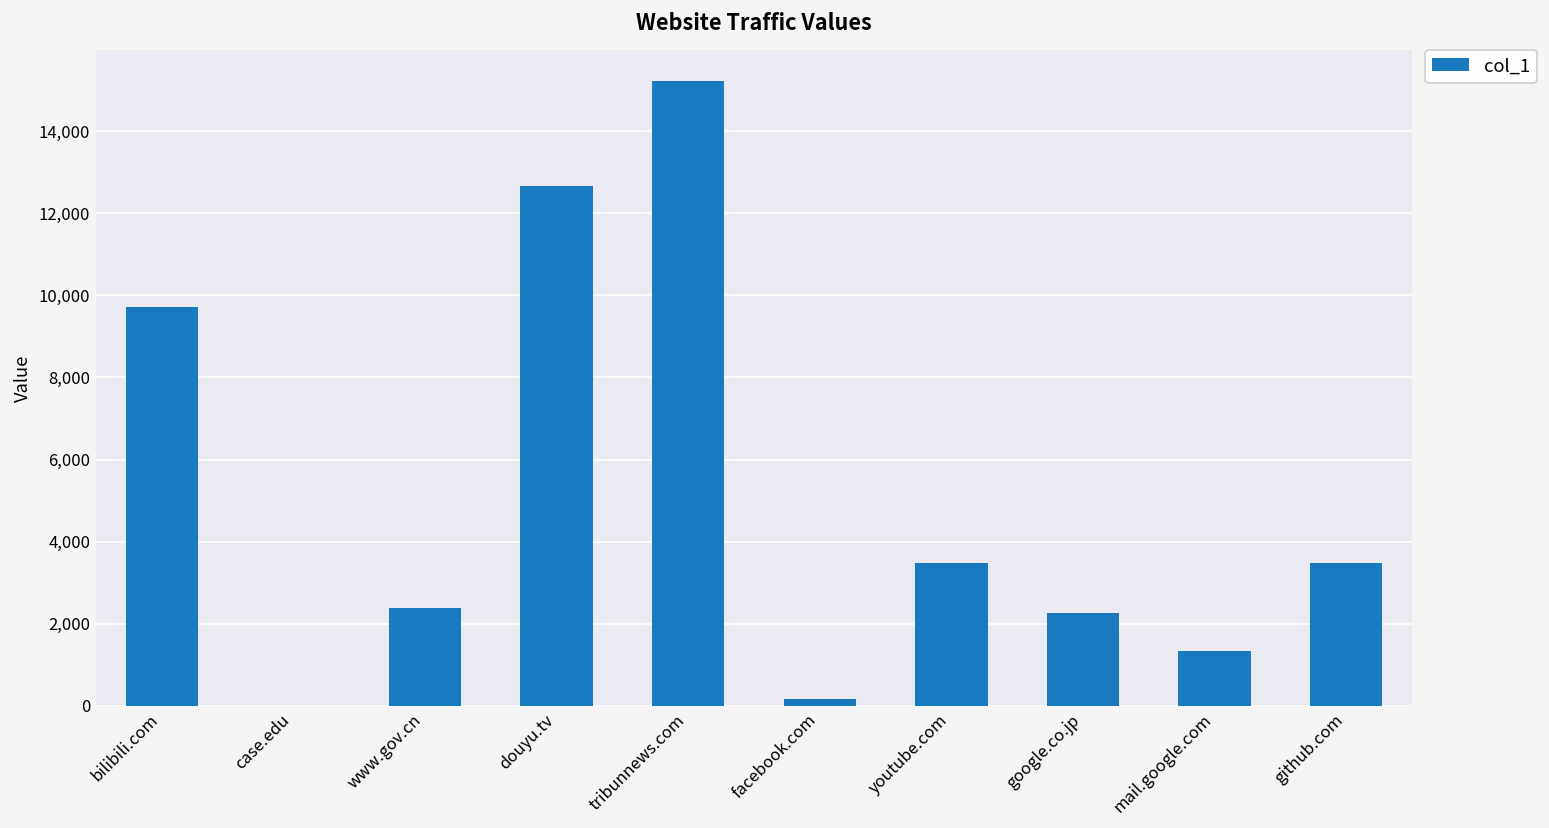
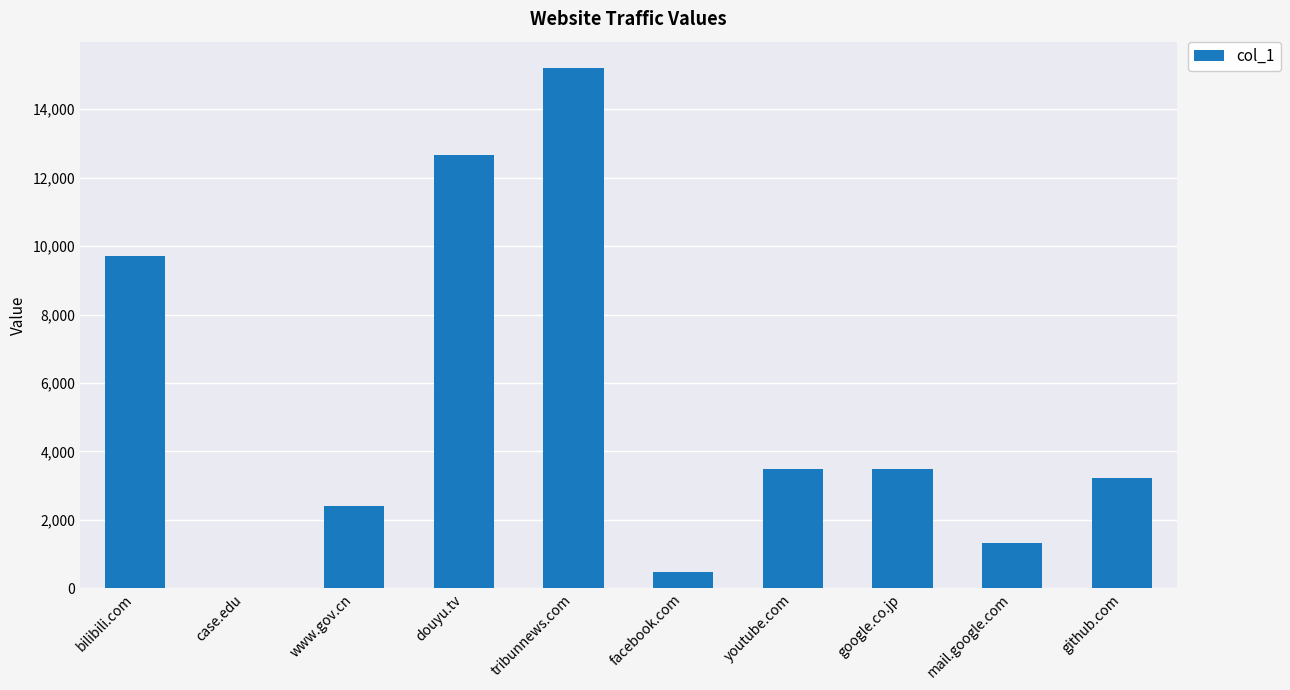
  {
    "bilibili.com": "9,700",
    "case.edu": "0",
    "www.gov.cn": "2,400",
    "douyu.tv": "12,700",
    "tribunnews.com": "15,200",
-   "facebook.com": "200",
+   "facebook.com": "500",
    "youtube.com": "3,500",
-   "google.co.jp": "2,300",
+   "google.co.jp": "3,500",
    "mail.google.com": "1,300",
-   "github.com": "3,500"
+   "github.com": "3,200"
  }
